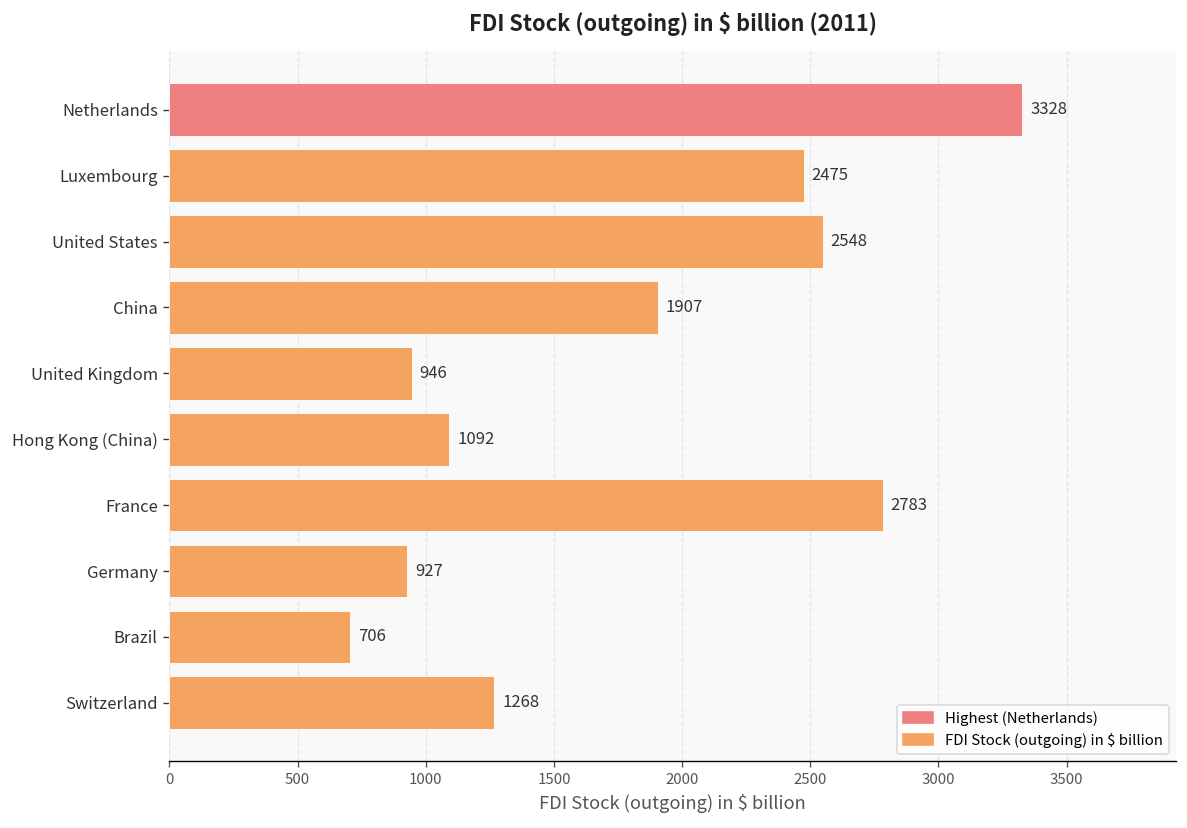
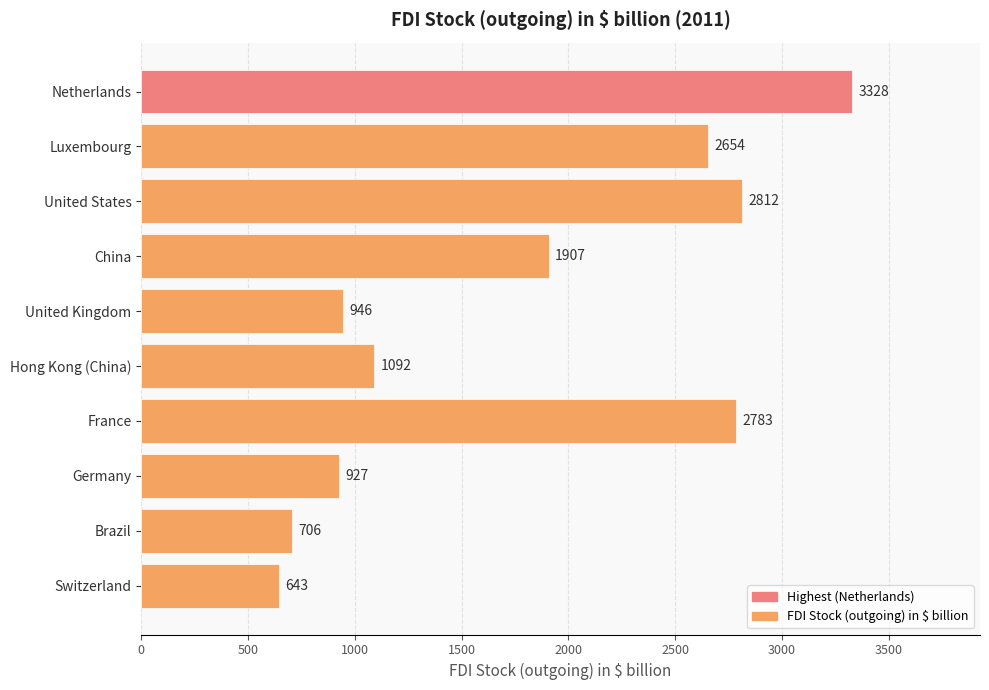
  {
    "Netherlands": 3328,
-   "Luxembourg": 2475,
-   "United States": 2548,
+   "Luxembourg": 2654,
+   "United States": 2812,
    "China": 1907,
    "United Kingdom": 946,
    "Hong Kong (China)": 1092,
    "France": 2783,
    "Germany": 927,
    "Brazil": 706,
-   "Switzerland": 1268
+   "Switzerland": 643
  }
